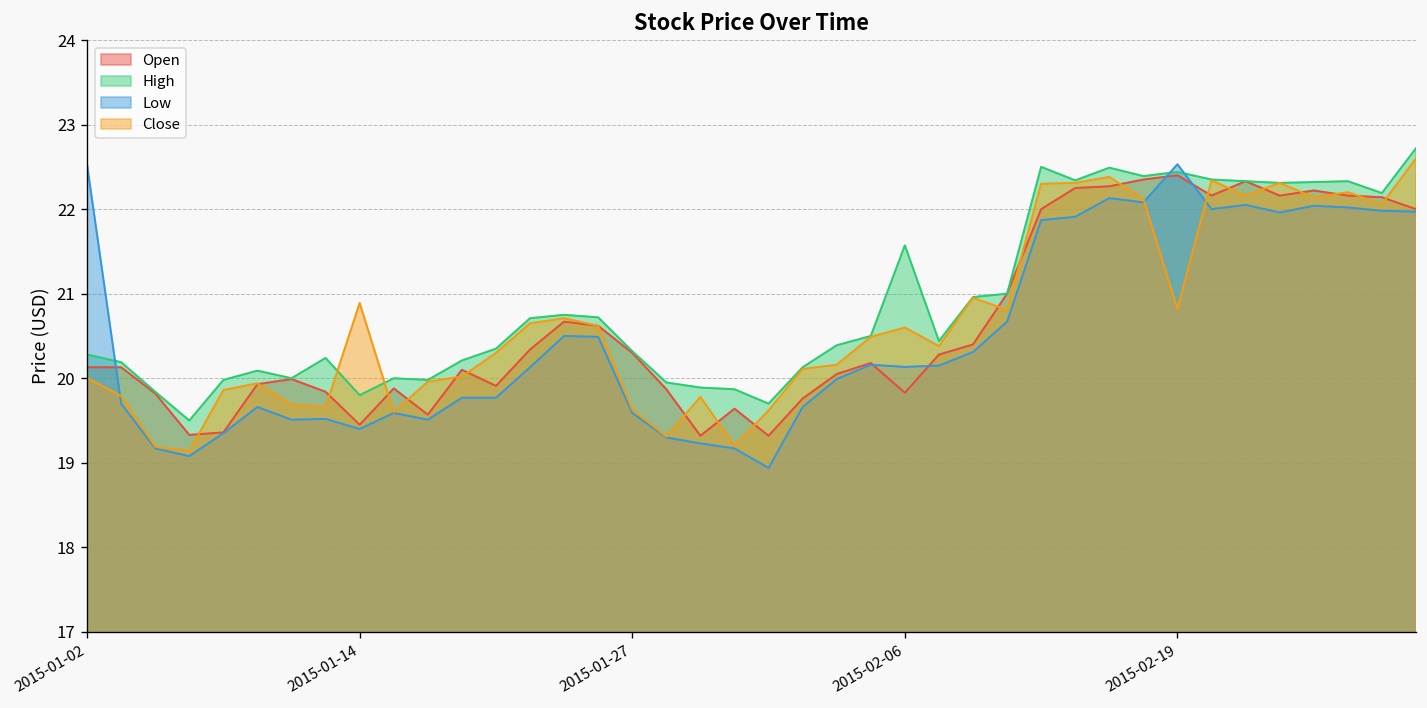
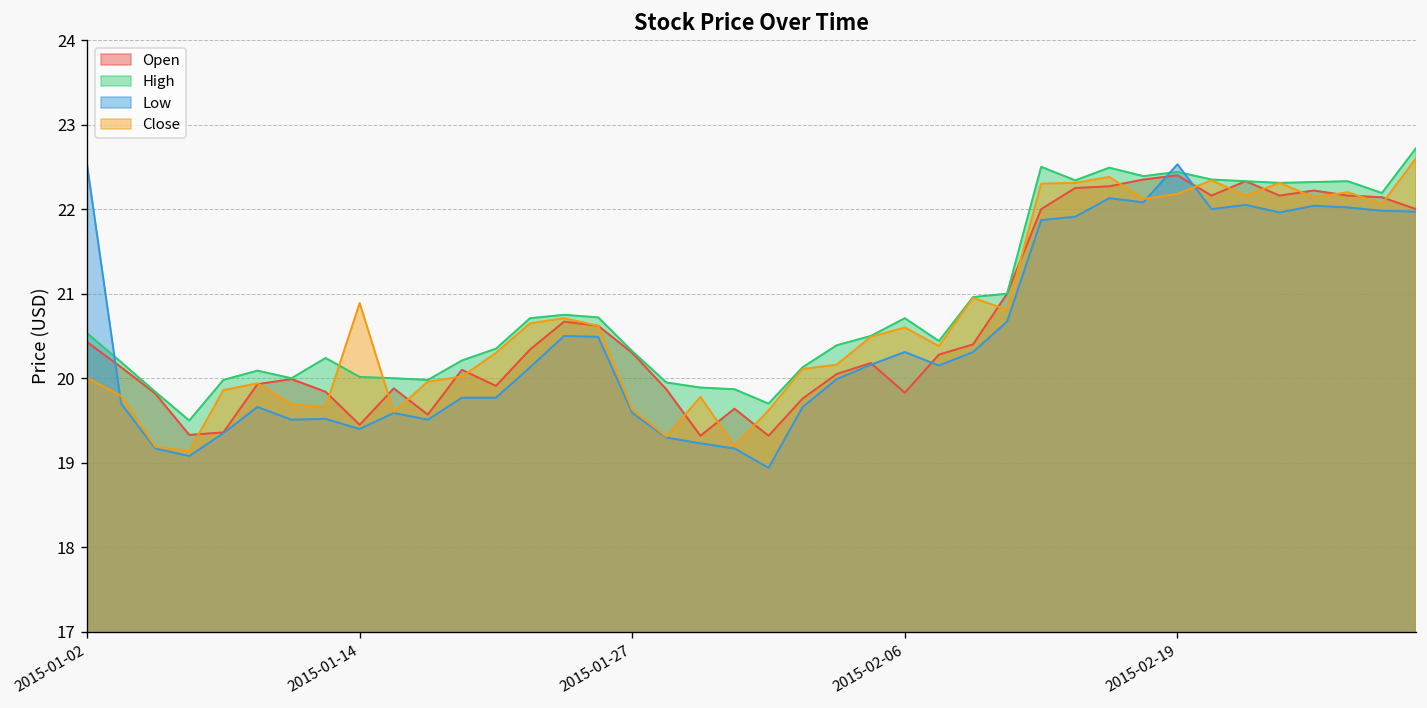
  {
    "Open": {
-     "2015-01-02": 20.1,
+     "2015-01-02": 20.4,
      "2015-01-14": 19.5,
      "2015-02-06": 19.8,
      "2015-02-19": 22.4
    },
    "High": {
-     "2015-01-02": 20.3,
-     "2015-01-14": 19.8,
-     "2015-02-06": 21.6,
+     "2015-01-02": 20.5,
+     "2015-01-14": 20.0,
+     "2015-02-06": 20.7,
      "2015-02-19": 22.4
    },
    "Low": {
      "2015-01-02": 22.5,
      "2015-01-14": 19.4,
      "2015-01-27": 19.6,
-     "2015-02-06": 20.1,
+     "2015-02-06": 20.3,
      "2015-02-19": 22.5
    },
    "Close": {
      "2015-01-02": 20.0,
      "2015-01-14": 20.9,
      "2015-01-27": 19.6,
      "2015-02-06": 20.6,
-     "2015-02-19": 20.8
+     "2015-02-19": 22.2
    }
  }
